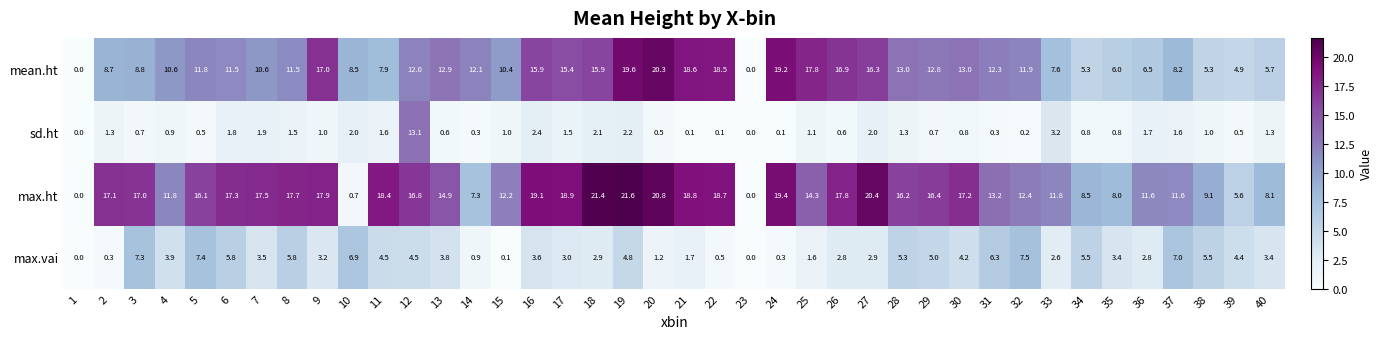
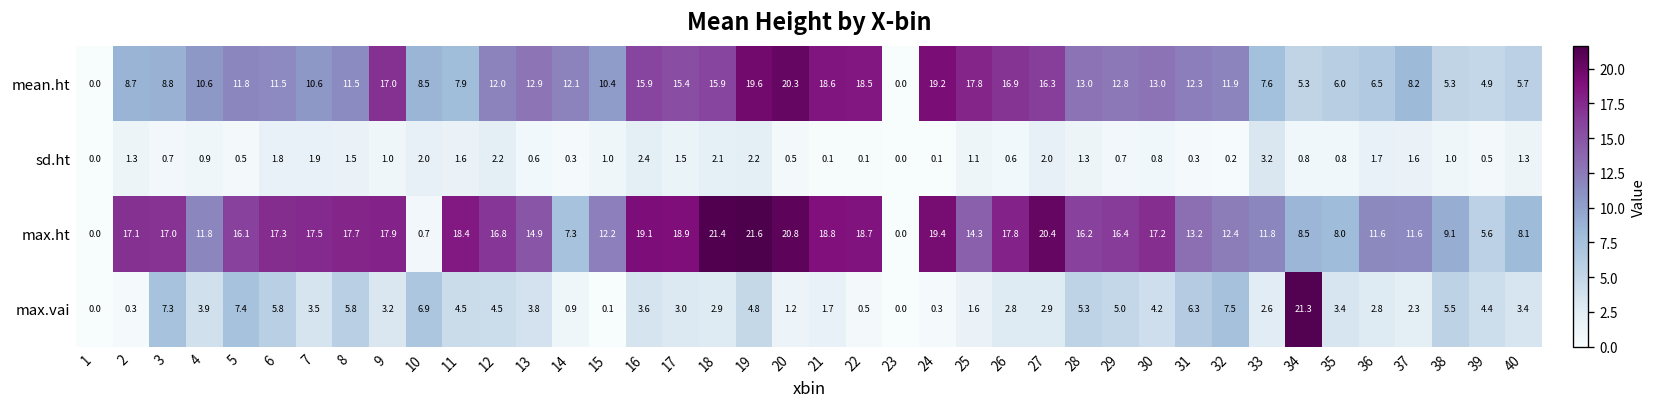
  {
    "mean.ht": {
      "1": 0.0,
      "2": 8.7,
      "3": 8.8,
      "4": 10.6,
      "5": 11.8,
      "6": 11.5,
      "7": 10.6,
      "8": 11.5,
      "9": 17.0,
      "10": 8.5,
      "11": 7.9,
      "12": 12.0,
      "13": 12.9,
      "14": 12.1,
      "15": 10.4,
      "16": 15.9,
      "17": 15.4,
      "18": 15.9,
      "19": 19.6,
      "20": 20.3,
      "21": 18.6,
      "22": 18.5,
      "23": 0.0,
      "24": 19.2,
      "25": 17.8,
      "26": 16.9,
      "27": 16.3,
      "28": 13.0,
      "29": 12.8,
      "30": 13.0,
      "31": 12.3,
      "32": 11.9,
      "33": 7.6,
      "34": 5.3,
      "35": 6.0,
      "36": 6.5,
      "37": 8.2,
      "38": 5.3,
      "39": 4.9,
      "40": 5.7
    },
    "sd.ht": {
      "1": 0.0,
      "2": 1.3,
      "3": 0.7,
      "4": 0.9,
      "5": 0.5,
      "6": 1.8,
      "7": 1.9,
      "8": 1.5,
      "9": 1.0,
      "10": 2.0,
      "11": 1.6,
-     "12": 13.1,
+     "12": 2.2,
      "13": 0.6,
      "14": 0.3,
      "15": 1.0,
      "16": 2.4,
      "17": 1.5,
      "18": 2.1,
      "19": 2.2,
      "20": 0.5,
      "21": 0.1,
      "22": 0.1,
      "23": 0.0,
      "24": 0.1,
      "25": 1.1,
      "26": 0.6,
      "27": 2.0,
      "28": 1.3,
      "29": 0.7,
      "30": 0.8,
      "31": 0.3,
      "32": 0.2,
      "33": 3.2,
      "34": 0.8,
      "35": 0.8,
      "36": 1.7,
      "37": 1.6,
      "38": 1.0,
      "39": 0.5,
      "40": 1.3
    },
    "max.ht": {
      "1": 0.0,
      "2": 17.1,
      "3": 17.0,
      "4": 11.8,
      "5": 16.1,
      "6": 17.3,
      "7": 17.5,
      "8": 17.7,
      "9": 17.9,
      "10": 0.7,
      "11": 18.4,
      "12": 16.8,
      "13": 14.9,
      "14": 7.3,
      "15": 12.2,
      "16": 19.1,
      "17": 18.9,
      "18": 21.4,
      "19": 21.6,
      "20": 20.8,
      "21": 18.8,
      "22": 18.7,
      "23": 0.0,
      "24": 19.4,
      "25": 14.3,
      "26": 17.8,
      "27": 20.4,
      "28": 16.2,
      "29": 16.4,
      "30": 17.2,
      "31": 13.2,
      "32": 12.4,
      "33": 11.8,
      "34": 8.5,
      "35": 8.0,
      "36": 11.6,
      "37": 11.6,
      "38": 9.1,
      "39": 5.6,
      "40": 8.1
    },
    "max.vai": {
      "1": 0.0,
      "2": 0.3,
      "3": 7.3,
      "4": 3.9,
      "5": 7.4,
      "6": 5.8,
      "7": 3.5,
      "8": 5.8,
      "9": 3.2,
      "10": 6.9,
      "11": 4.5,
      "12": 4.5,
      "13": 3.8,
      "14": 0.9,
      "15": 0.1,
      "16": 3.6,
      "17": 3.0,
      "18": 2.9,
      "19": 4.8,
      "20": 1.2,
      "21": 1.7,
      "22": 0.5,
      "23": 0.0,
      "24": 0.3,
      "25": 1.6,
      "26": 2.8,
      "27": 2.9,
      "28": 5.3,
      "29": 5.0,
      "30": 4.2,
      "31": 6.3,
      "32": 7.5,
      "33": 2.6,
-     "34": 5.5,
+     "34": 21.3,
      "35": 3.4,
      "36": 2.8,
-     "37": 7.0,
+     "37": 2.3,
      "38": 5.5,
      "39": 4.4,
      "40": 3.4
    }
  }
